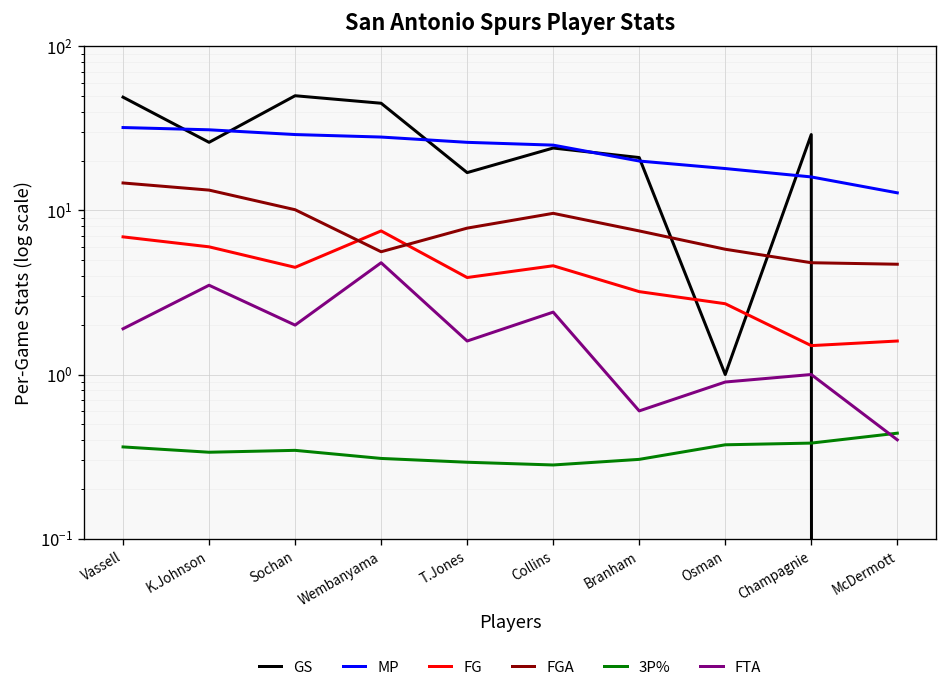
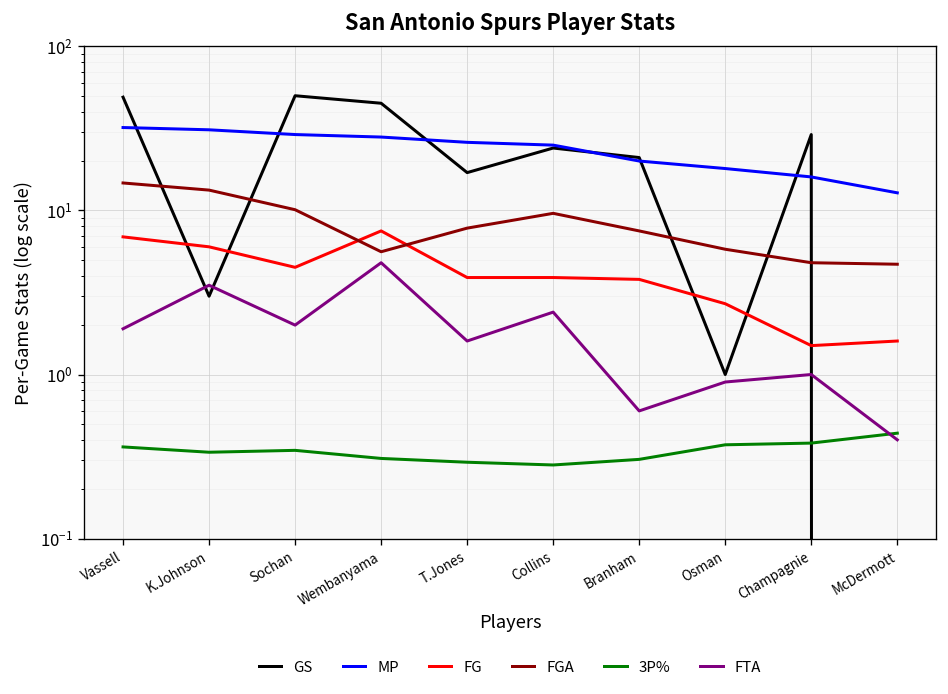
  {
    "GS": {
      "Vassell": 49,
-     "K.Johnson": 26,
+     "K.Johnson": 3,
      "Sochan": 50,
      "Wembanyama": 45,
      "T.Jones": 17,
      "Branham": 21,
      "Osman": 1,
      "Champagnie": 29
    },
    "MP": {
      "Vassell": 32,
      "K.Johnson": 31,
      "Sochan": 29,
      "Wembanyama": 28,
      "T.Jones": 26,
      "Branham": 20,
      "Osman": 18,
      "Champagnie": 16,
      "McDermott": 13
    },
    "FG": {
      "Vassell": 7,
      "K.Johnson": 6,
      "Sochan": 4.5,
      "Wembanyama": 8,
      "T.Jones": 3.9,
-     "Collins": 4.6,
-     "Branham": 3.2,
+     "Collins": 3.9,
+     "Branham": 3.8,
      "Osman": 2.7,
      "Champagnie": 1.5,
      "McDermott": 1.6
    },
    "FGA": {
      "Vassell": 15,
      "K.Johnson": 13,
      "Sochan": 10,
      "Wembanyama": 5.6,
      "T.Jones": 8,
      "Collins": 10,
      "Branham": 8,
      "Osman": 5.8,
      "Champagnie": 4.8,
      "McDermott": 4.7
    },
    "3P%": {
      "Vassell": 0.36,
      "K.Johnson": 0.34,
      "Sochan": 0.35,
      "Wembanyama": 0.3,
      "T.Jones": 0.3,
      "Collins": 0.28,
      "Branham": 0.3,
      "Osman": 0.37,
      "Champagnie": 0.38,
      "McDermott": 0.44
    },
    "FTA": {
      "Vassell": 1.9,
      "K.Johnson": 3.5,
      "Sochan": 2.0,
      "Wembanyama": 4.8,
      "T.Jones": 1.6,
      "Collins": 2.4,
      "Branham": 0.6,
      "Osman": 0.9,
      "Champagnie": 1.0,
      "McDermott": 0.4
    }
  }
